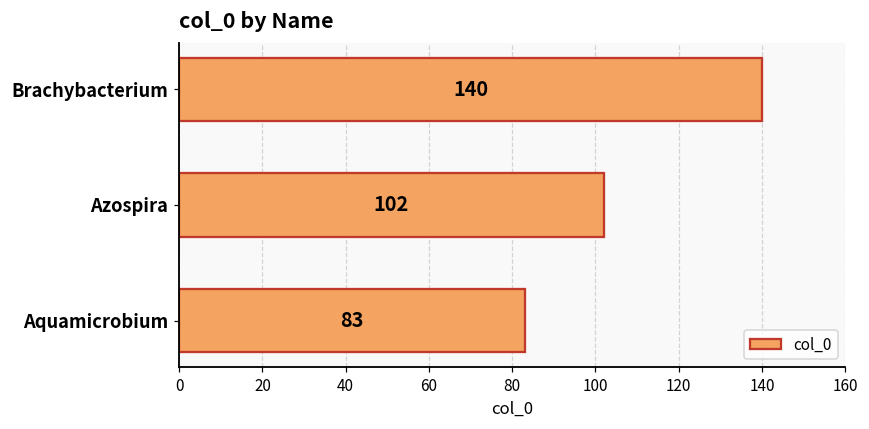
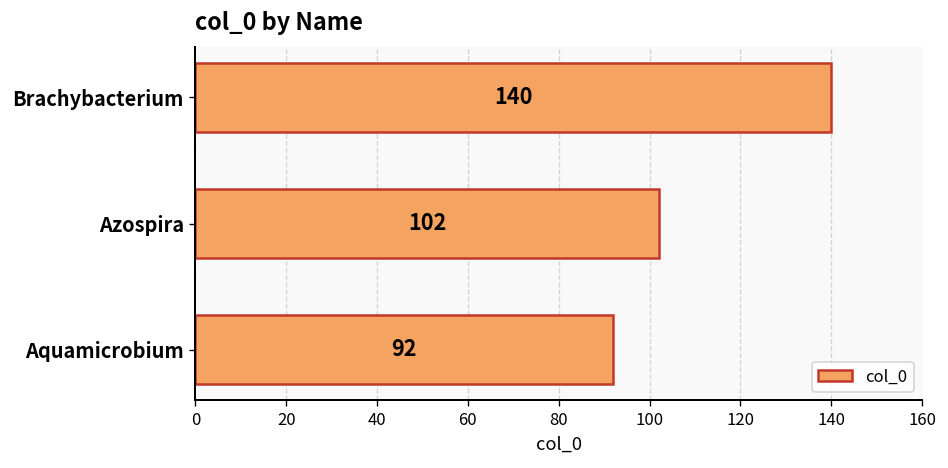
  {
    "Brachybacterium": 140,
    "Azospira": 102,
-   "Aquamicrobium": 83
+   "Aquamicrobium": 92
  }
